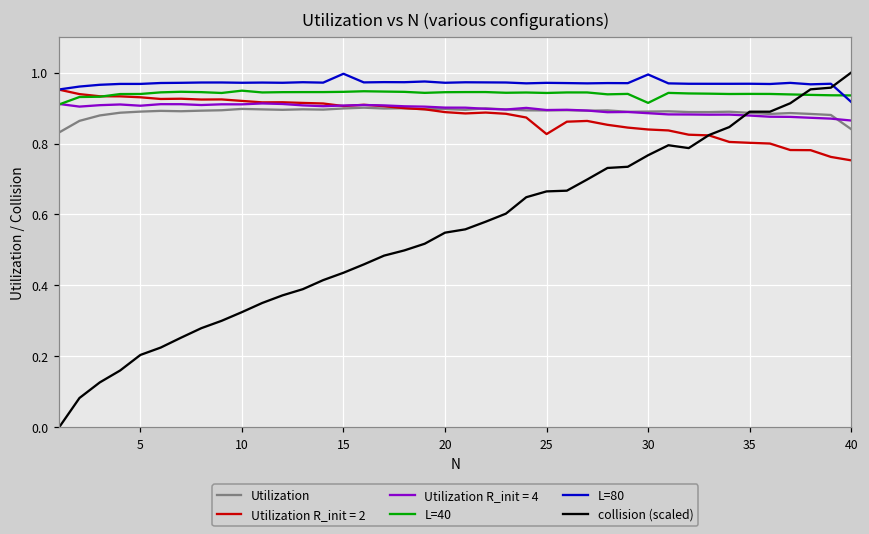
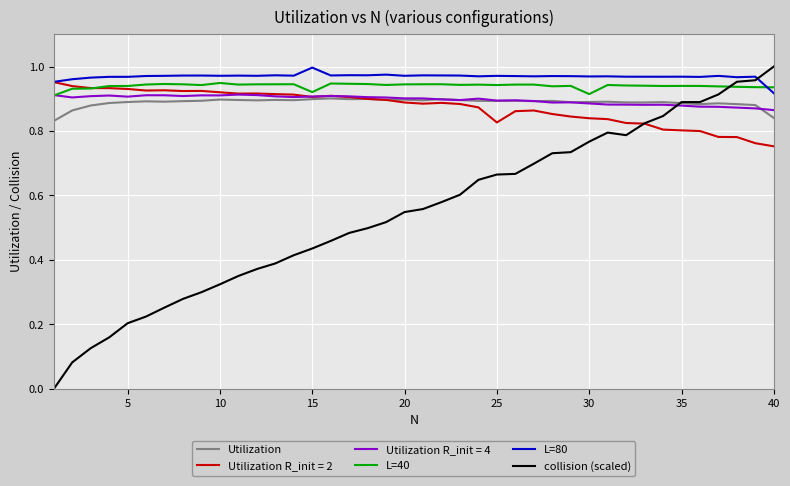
  {
    "Utilization": {
      "5": 0.89,
      "10": 0.90,
      "40": 0.84
    },
    "Utilization R_init = 2": {
      "5": 0.93,
      "10": 0.92,
      "20": 0.89,
      "25": 0.83,
      "30": 0.84,
      "35": 0.80,
      "40": 0.75
    },
    "Utilization R_init = 4": {
      "5": 0.91,
      "10": 0.91,
      "40": 0.86
    },
    "L=40": {
      "5": 0.94,
      "10": 0.95,
-     "15": 0.95,
+     "15": 0.92,
      "20": 0.94,
      "25": 0.94,
      "30": 0.91,
      "35": 0.94,
      "40": 0.94
    },
    "L=80": {
      "5": 0.97,
      "10": 0.97,
      "15": 1.00,
      "20": 0.97,
      "25": 0.97,
-     "30": 0.99,
+     "30": 0.97,
      "35": 0.97,
      "40": 0.92
    },
    "collision (scaled)": {
      "5": 0.20,
      "10": 0.32,
      "15": 0.44,
      "20": 0.55,
      "25": 0.66,
      "30": 0.77,
      "40": 1.00
    }
  }
